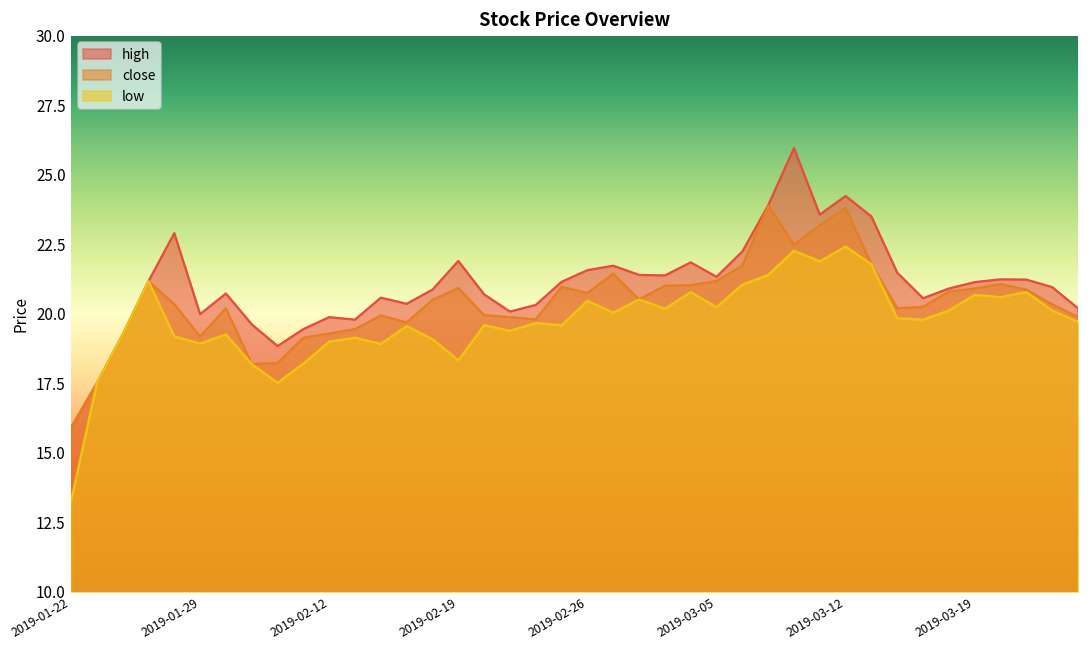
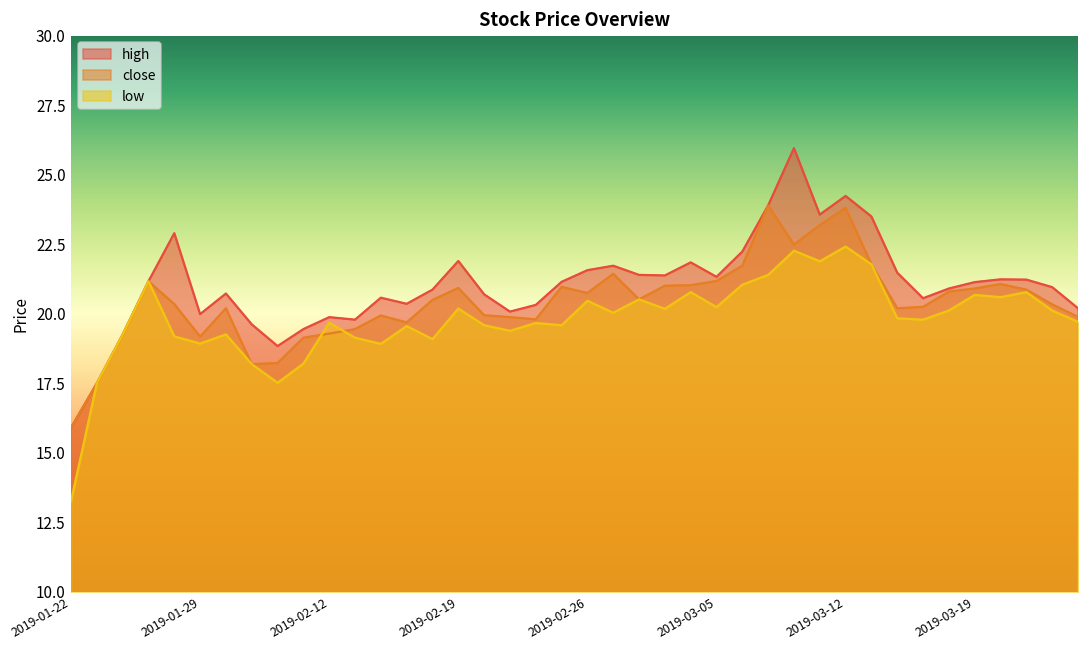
  {
    "low": {
      "2019-01-22": 13.3,
      "2019-01-29": 18.9,
-     "2019-02-12": 19.0,
-     "2019-02-19": 18.3,
+     "2019-02-12": 19.7,
+     "2019-02-19": 20.2,
      "2019-02-26": 20.5,
      "2019-03-05": 20.2,
      "2019-03-12": 22.4,
      "2019-03-19": 20.7
    }
  }
